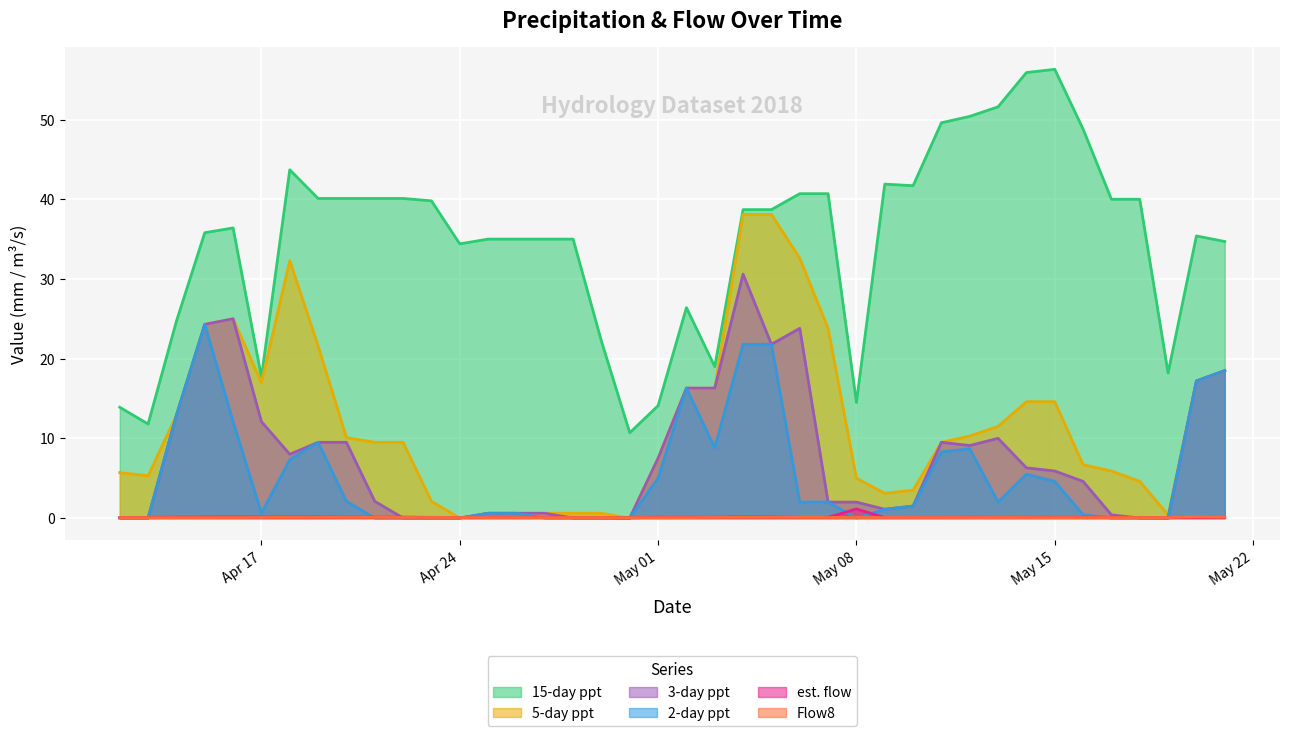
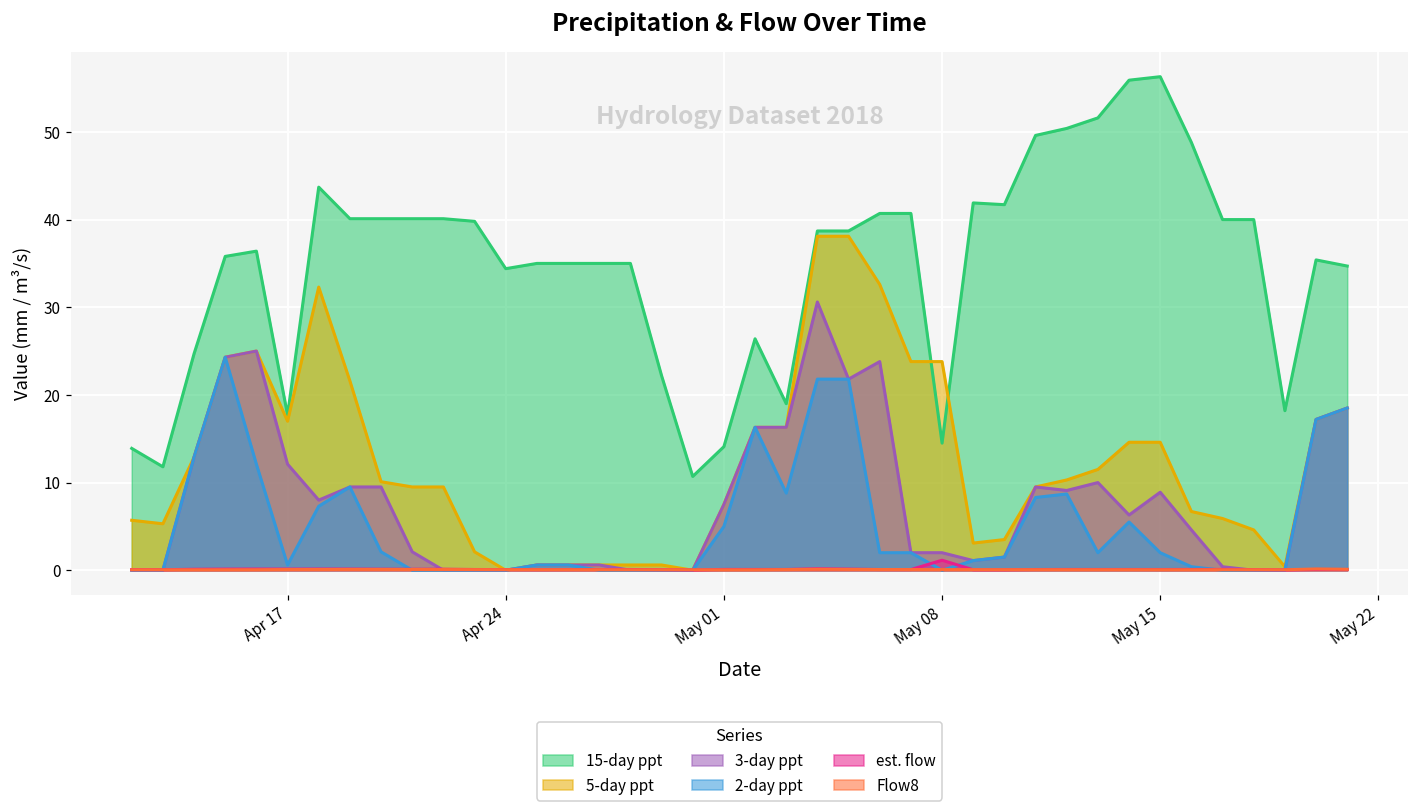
  {
    "15-day ppt": {
      "Apr 17": 18,
      "Apr 24": 34,
      "May 01": 14,
      "May 08": 15,
      "May 15": 56
    },
    "5-day ppt": {
      "Apr 17": 17,
-     "May 08": 5,
+     "May 08": 24,
      "May 15": 15
    },
    "3-day ppt": {
      "Apr 17": 12,
      "May 08": 2,
-     "May 15": 6
+     "May 15": 9
    },
    "2-day ppt": {
      "Apr 17": 1,
      "May 01": 5,
-     "May 15": 5
+     "May 15": 2
    },
    "est. flow": {
      "May 08": 1
    }
  }
